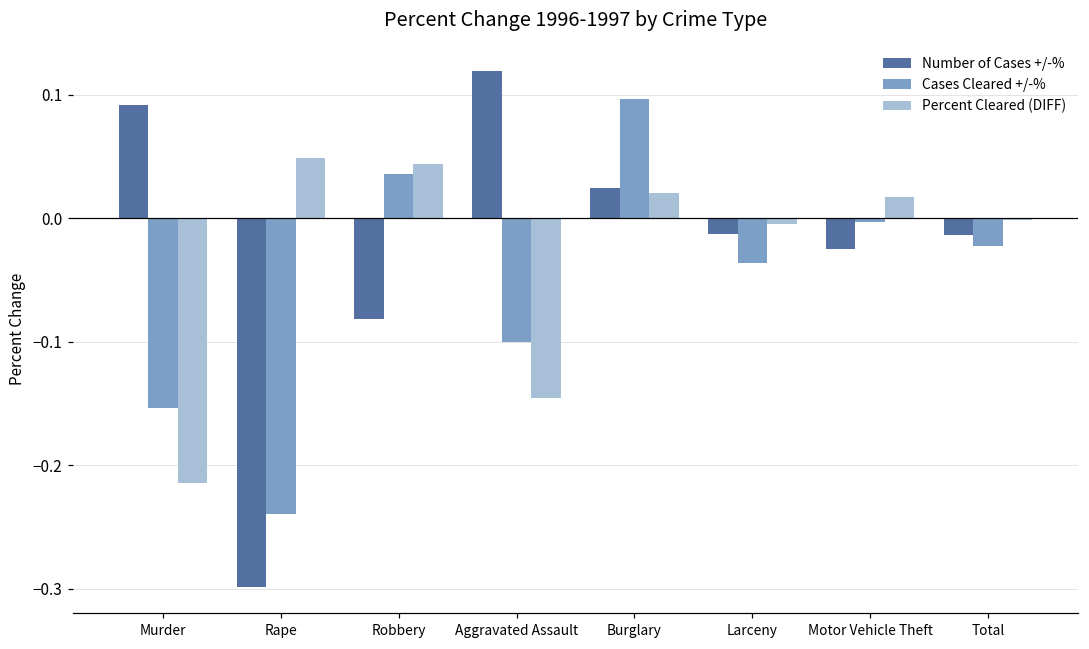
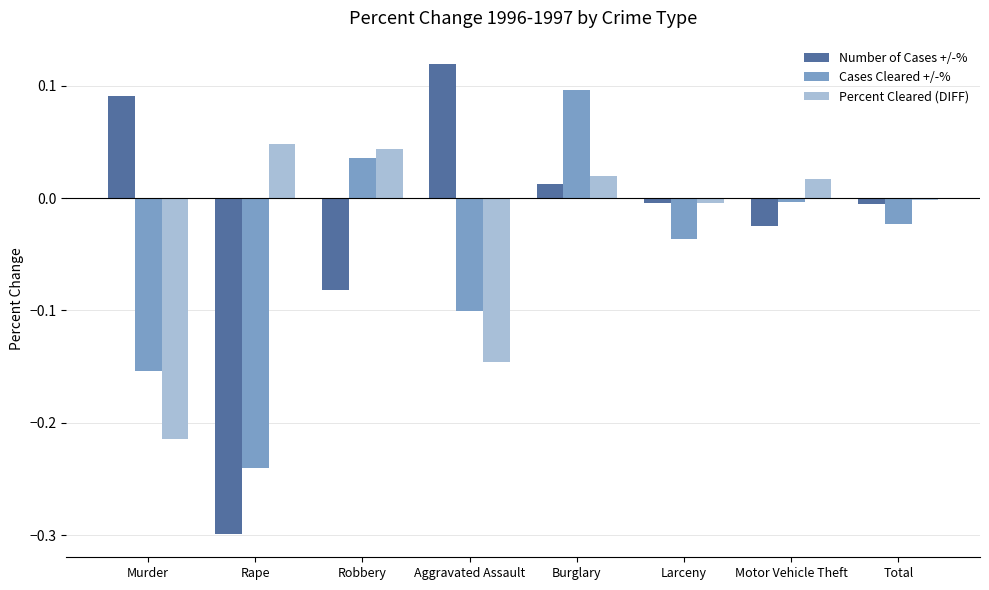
  {
    "Number of Cases +/-%": {
      "Murder": 0.091,
      "Rape": -0.299,
      "Robbery": -0.082,
      "Aggravated Assault": 0.119,
-     "Burglary": 0.024,
-     "Larceny": -0.013,
+     "Burglary": 0.013,
+     "Larceny": -0.004,
      "Motor Vehicle Theft": -0.025,
-     "Total": -0.014
+     "Total": -0.005
    }
  }
